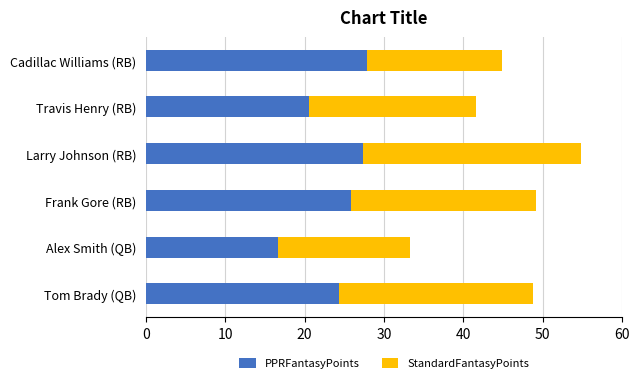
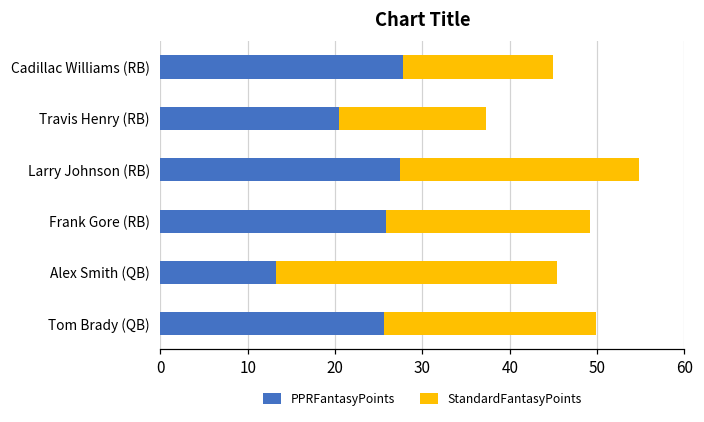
  {
    "PPRFantasyPoints": {
      "Cadillac Williams (RB)": 28,
      "Travis Henry (RB)": 21,
      "Larry Johnson (RB)": 27,
      "Frank Gore (RB)": 26,
-     "Alex Smith (QB)": 17,
-     "Tom Brady (QB)": 24
+     "Alex Smith (QB)": 13,
+     "Tom Brady (QB)": 26
    },
    "StandardFantasyPoints": {
      "Cadillac Williams (RB)": 17,
-     "Travis Henry (RB)": 21,
+     "Travis Henry (RB)": 17,
      "Larry Johnson (RB)": 27,
      "Frank Gore (RB)": 23,
-     "Alex Smith (QB)": 17,
+     "Alex Smith (QB)": 32,
      "Tom Brady (QB)": 24
    }
  }
